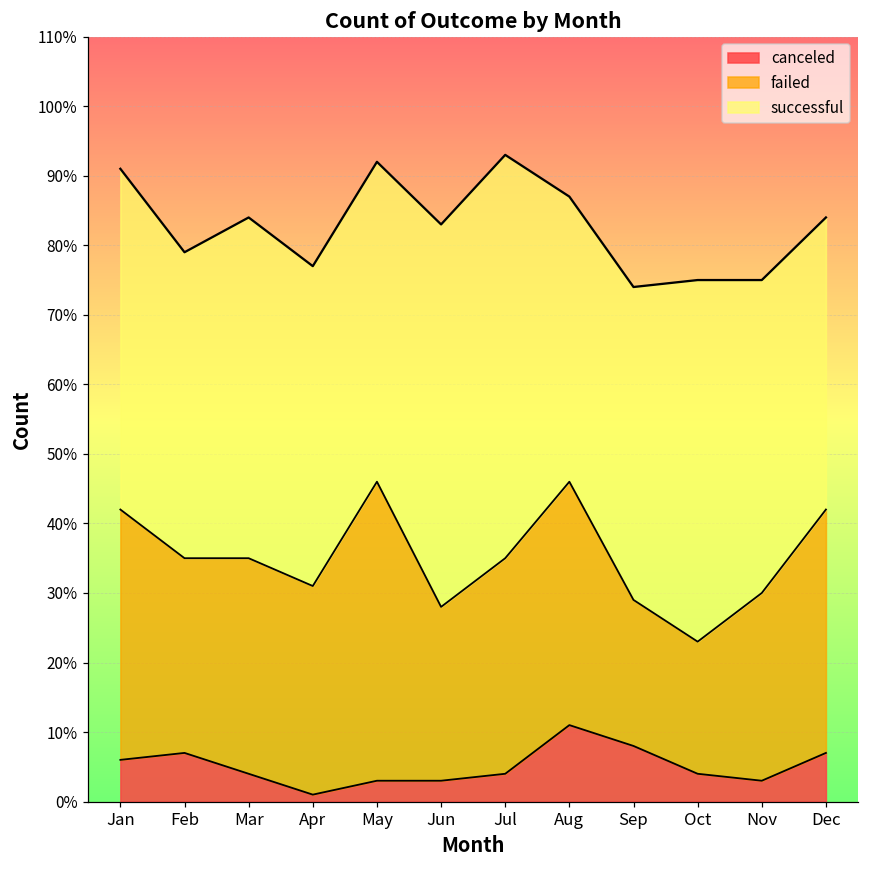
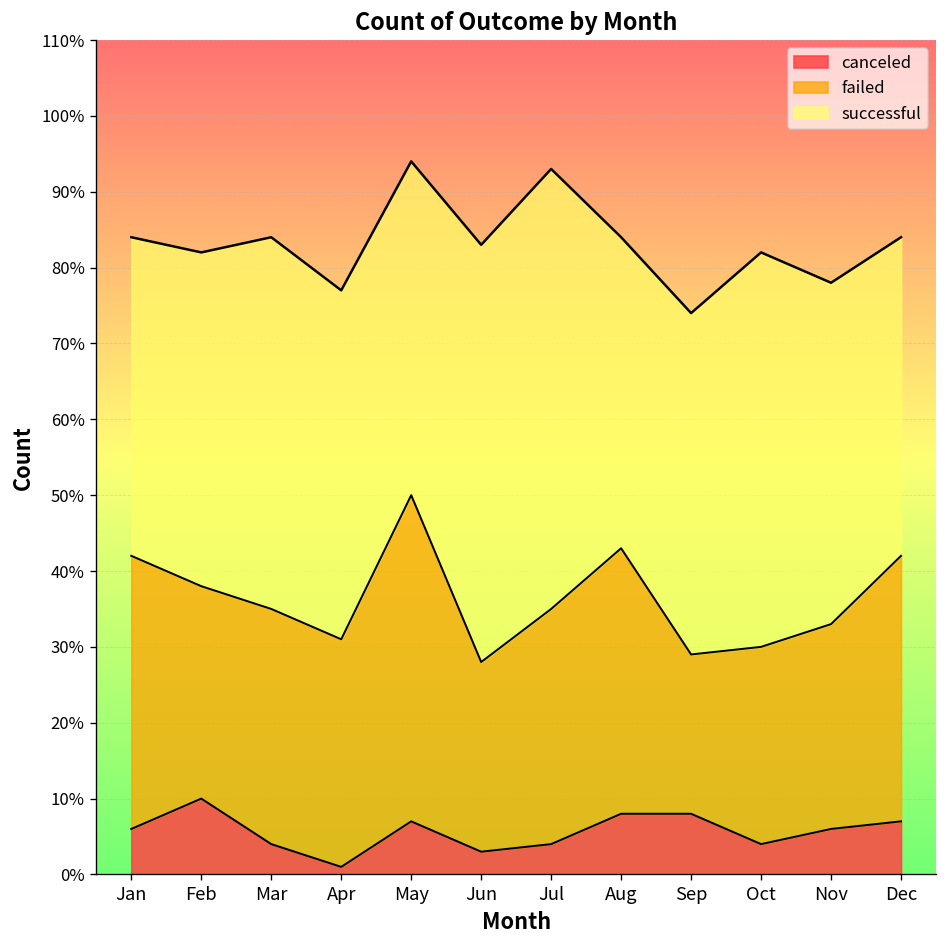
  {
    "canceled": {
      "Jan": "6%",
-     "Feb": "7%",
+     "Feb": "10%",
      "Mar": "4%",
      "Apr": "1%",
-     "May": "3%",
+     "May": "7%",
      "Jun": "3%",
      "Jul": "4%",
-     "Aug": "11%",
+     "Aug": "8%",
      "Sep": "8%",
      "Oct": "4%",
-     "Nov": "3%",
+     "Nov": "6%",
      "Dec": "7%"
    },
    "failed": {
      "Jan": "36%",
      "Feb": "28%",
      "Mar": "31%",
      "Apr": "30%",
      "May": "43%",
      "Jun": "25%",
      "Jul": "31%",
      "Aug": "35%",
      "Sep": "21%",
-     "Oct": "19%",
+     "Oct": "26%",
      "Nov": "27%",
      "Dec": "35%"
    },
    "successful": {
-     "Jan": "49%",
+     "Jan": "42%",
      "Feb": "44%",
      "Mar": "49%",
      "Apr": "46%",
-     "May": "46%",
+     "May": "44%",
      "Jun": "55%",
      "Jul": "58%",
      "Aug": "41%",
      "Sep": "45%",
      "Oct": "52%",
      "Nov": "45%",
      "Dec": "42%"
    }
  }
